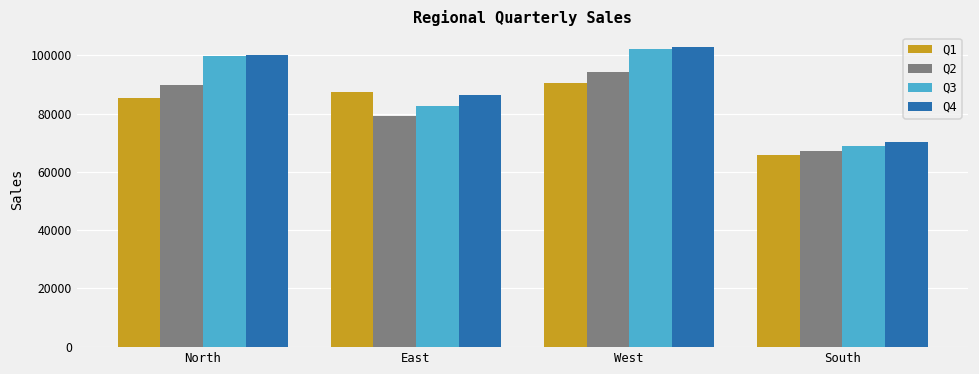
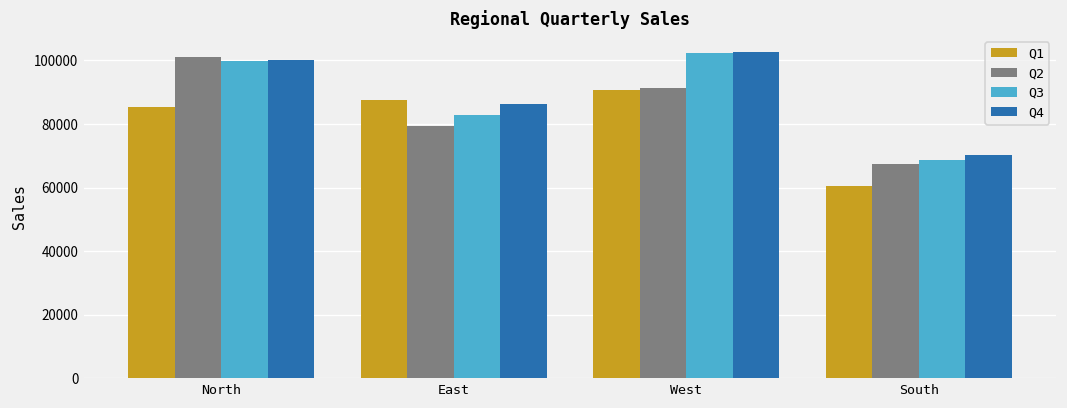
  {
    "Q1": {
      "North": 85000,
      "East": 87000,
      "West": 91000,
-     "South": 66000
+     "South": 61000
    },
    "Q2": {
-     "North": 90000,
+     "North": 101000,
      "East": 79000,
-     "West": 94000,
+     "West": 91000,
      "South": 67000
    },
    "Q3": {
      "North": 100000,
      "East": 83000,
      "West": 102000,
      "South": 69000
    },
    "Q4": {
      "North": 100000,
      "East": 86000,
      "West": 103000,
      "South": 70000
    }
  }
